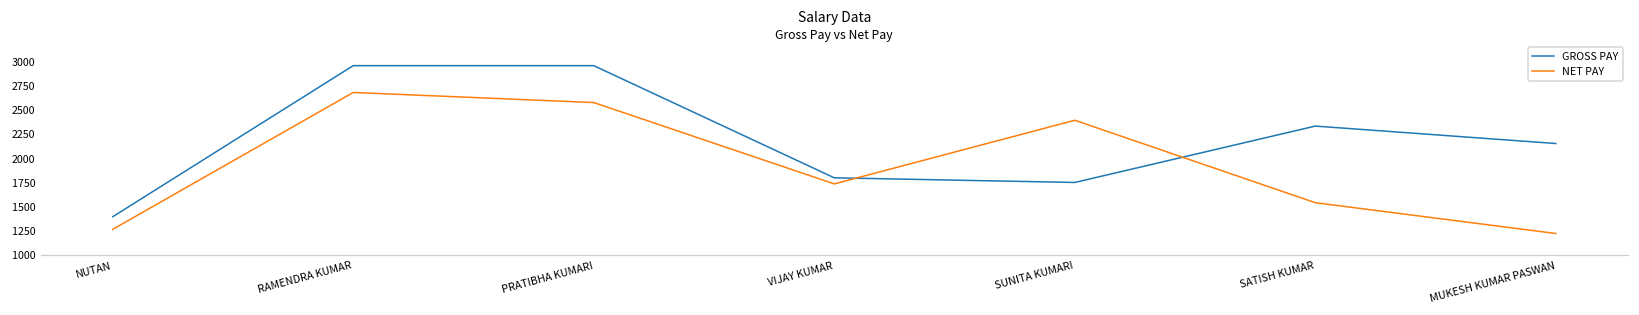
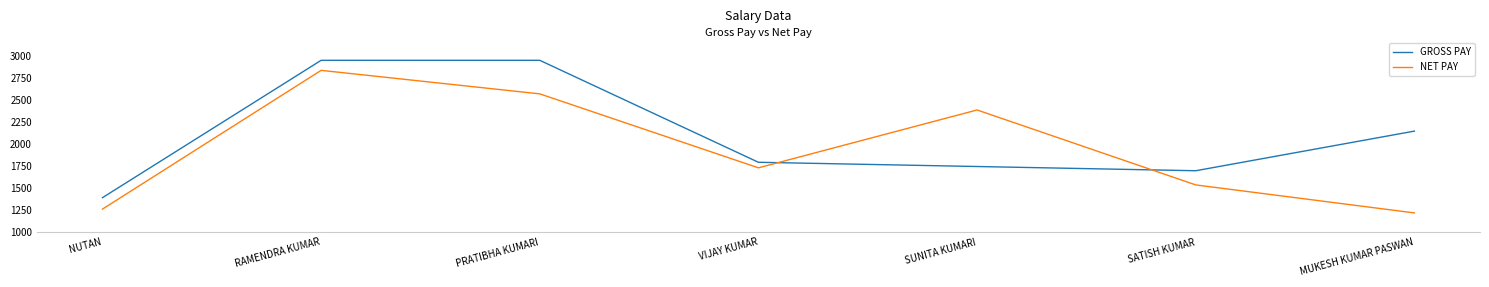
  {
    "GROSS PAY": {
      "NUTAN": 1400,
      "RAMENDRA KUMAR": 3000,
      "PRATIBHA KUMARI": 3000,
      "VIJAY KUMAR": 1800,
      "SUNITA KUMARI": 1700,
-     "SATISH KUMAR": 2300,
+     "SATISH KUMAR": 1700,
      "MUKESH KUMAR PASWAN": 2100
    },
    "NET PAY": {
      "NUTAN": 1300,
-     "RAMENDRA KUMAR": 2700,
+     "RAMENDRA KUMAR": 2800,
      "PRATIBHA KUMARI": 2600,
      "VIJAY KUMAR": 1700,
      "SUNITA KUMARI": 2400,
      "SATISH KUMAR": 1500,
      "MUKESH KUMAR PASWAN": 1200
    }
  }
